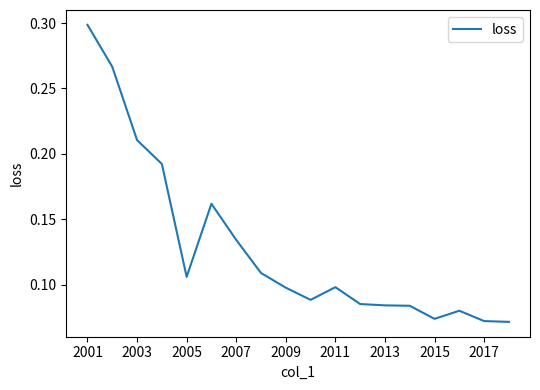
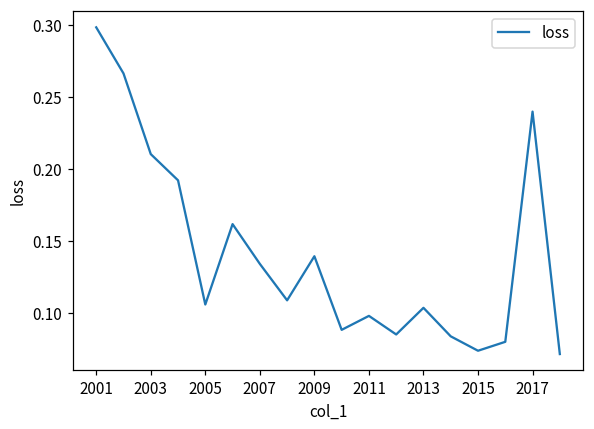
  {
    "2001": 0.299,
    "2003": 0.211,
    "2005": 0.106,
    "2007": 0.134,
-   "2009": 0.098,
+   "2009": 0.140,
    "2011": 0.098,
-   "2013": 0.084,
+   "2013": 0.104,
    "2015": 0.074,
-   "2017": 0.072
+   "2017": 0.240
  }
